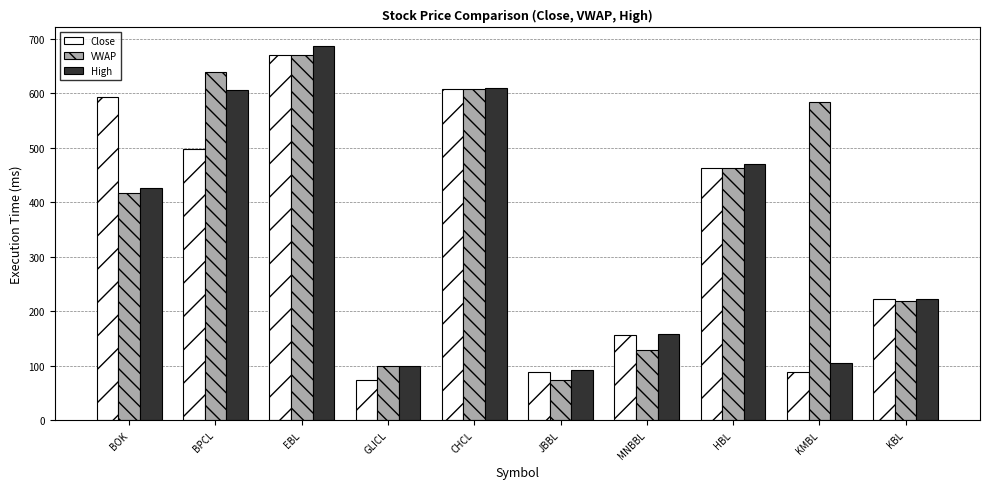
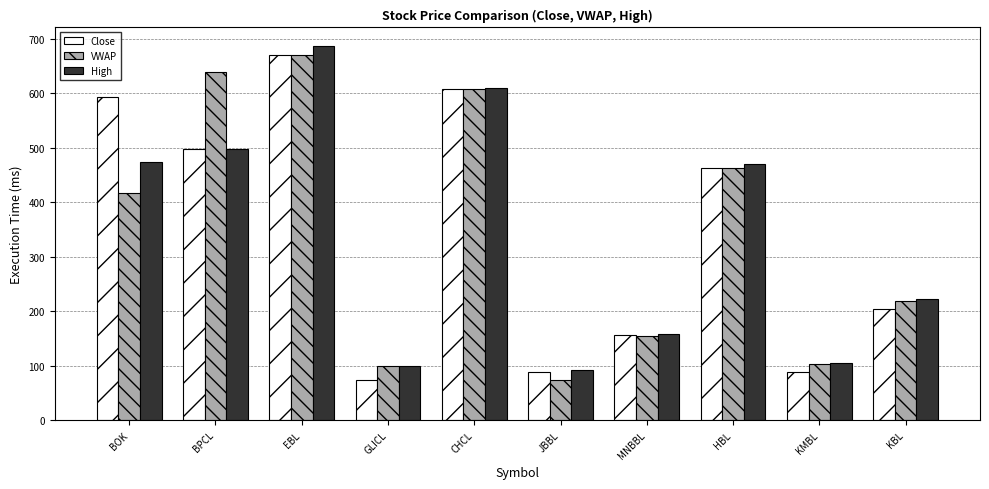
  {
    "Close": {
      "BOK": 590,
      "BPCL": 500,
      "EBL": 670,
      "GLICL": 70,
      "CHCL": 610,
      "JBBL": 90,
      "MNBBL": 160,
      "HBL": 460,
      "KMBL": 90,
-     "KBL": 220
+     "KBL": 200
    },
    "VWAP": {
      "BOK": 420,
      "BPCL": 640,
      "EBL": 670,
      "GLICL": 100,
      "CHCL": 610,
      "JBBL": 70,
-     "MNBBL": 130,
+     "MNBBL": 150,
      "HBL": 460,
-     "KMBL": 580,
+     "KMBL": 100,
      "KBL": 220
    },
    "High": {
-     "BOK": 430,
-     "BPCL": 610,
+     "BOK": 470,
+     "BPCL": 500,
      "EBL": 690,
      "GLICL": 100,
      "CHCL": 610,
      "JBBL": 90,
      "MNBBL": 160,
      "HBL": 470,
      "KMBL": 100,
      "KBL": 220
    }
  }
